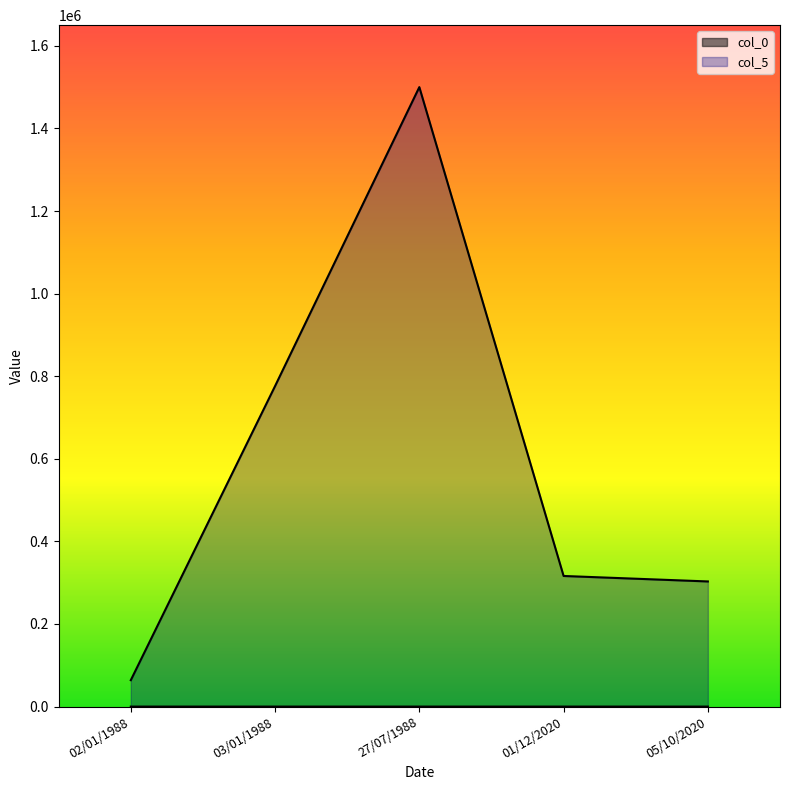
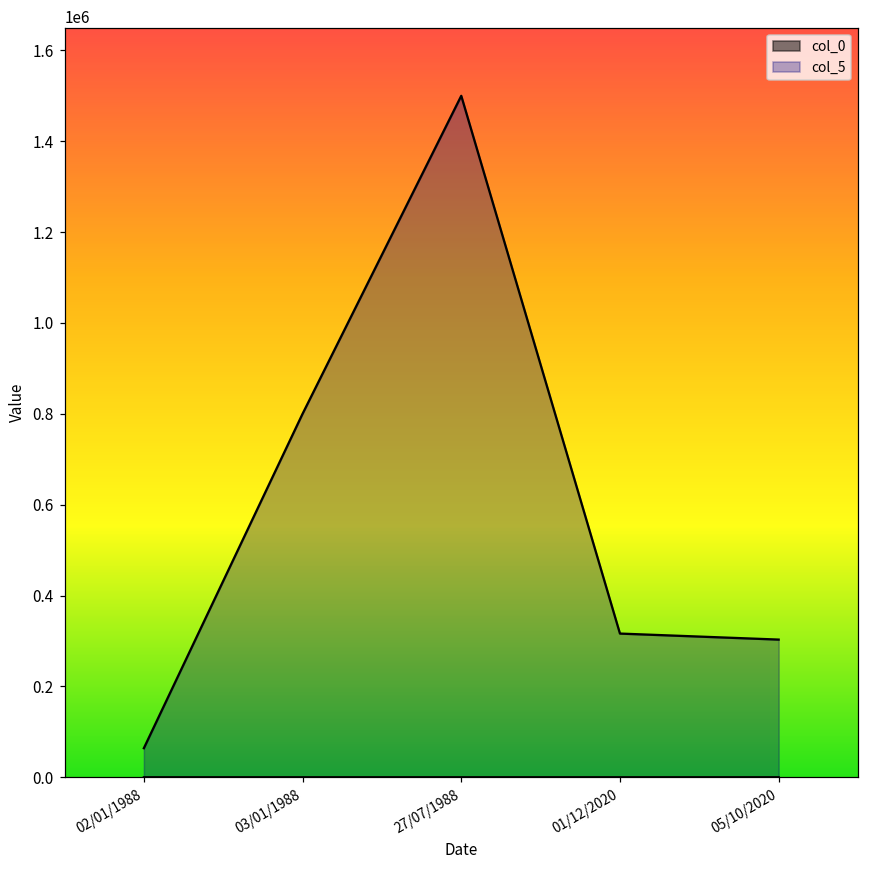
  {
    "col_0": {
      "02/01/1988": 0,
      "03/01/1988": 0,
      "27/07/1988": 0,
      "01/12/2020": 0,
      "05/10/2020": 0
    },
    "col_5": {
      "02/01/1988": 60000,
-     "03/01/1988": 780000,
+     "03/01/1988": 800000,
      "27/07/1988": 1500000,
      "01/12/2020": 320000,
      "05/10/2020": 300000
    }
  }
